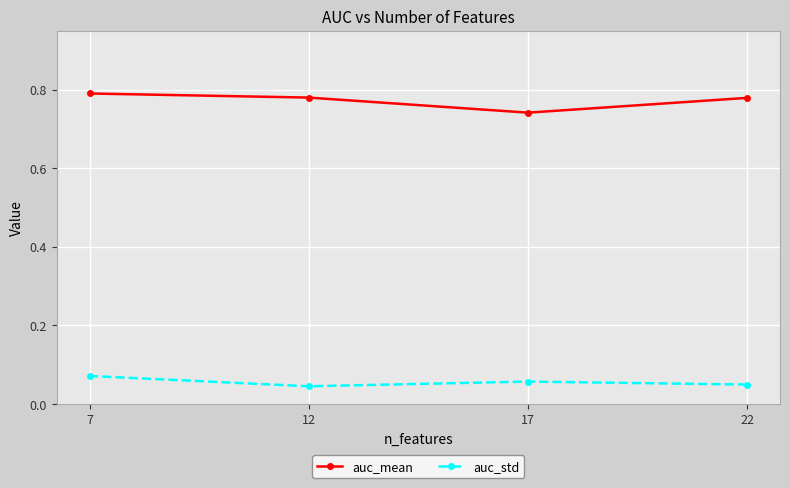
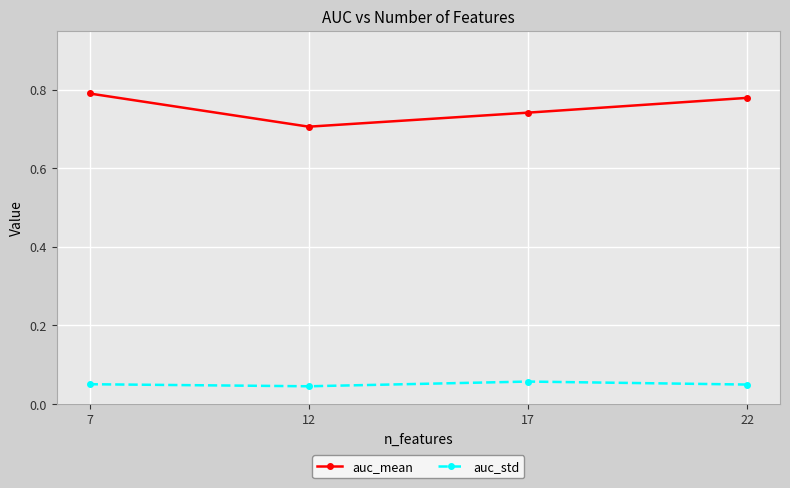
  {
    "auc_mean": {
      "7": 0.79,
-     "12": 0.78,
+     "12": 0.71,
      "17": 0.74,
      "22": 0.78
    },
    "auc_std": {
-     "7": 0.07,
+     "7": 0.05,
      "12": 0.05,
      "17": 0.06,
      "22": 0.05
    }
  }
